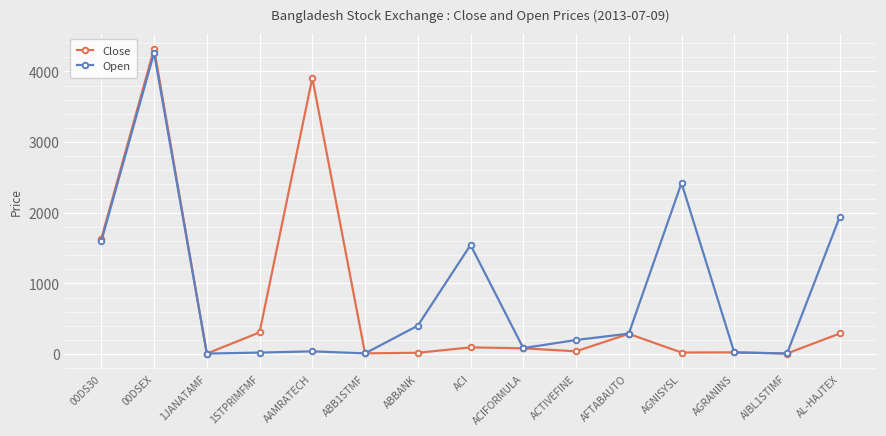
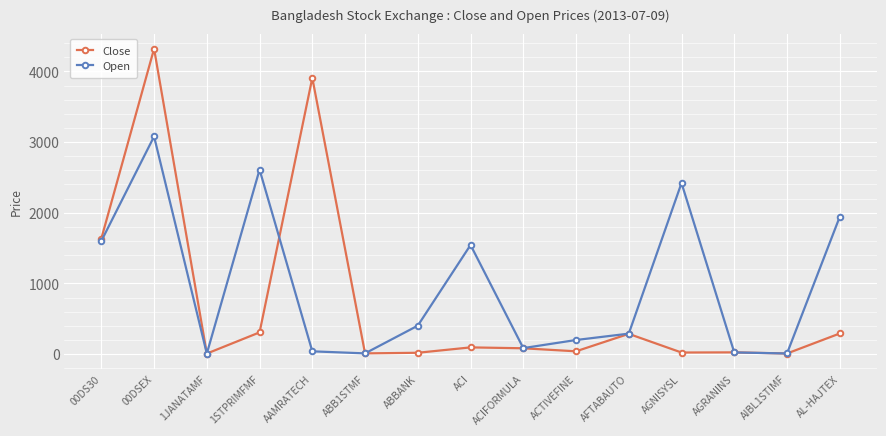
  {
    "Close": {
      "00DSEX": 4300,
      "1STPRIMFMF": 300,
      "AAMRATECH": 3900,
      "ABBANK": 0,
      "ACI": 100,
      "ACTIVEFINE": 0,
      "AGNISYSL": 0,
      "AL-HAJTEX": 300
    },
    "Open": {
-     "00DSEX": 4300,
-     "1STPRIMFMF": 0,
+     "00DSEX": 3100,
+     "1STPRIMFMF": 2600,
      "AAMRATECH": 0,
      "ABBANK": 400,
      "ACI": 1500,
      "ACTIVEFINE": 200,
      "AGNISYSL": 2400,
      "AL-HAJTEX": 1900
    }
  }
